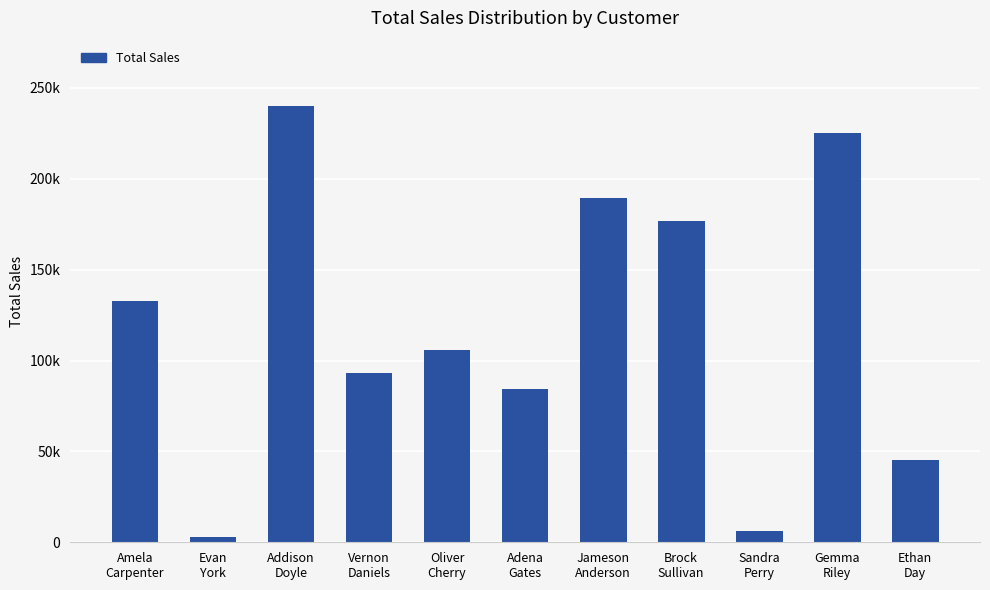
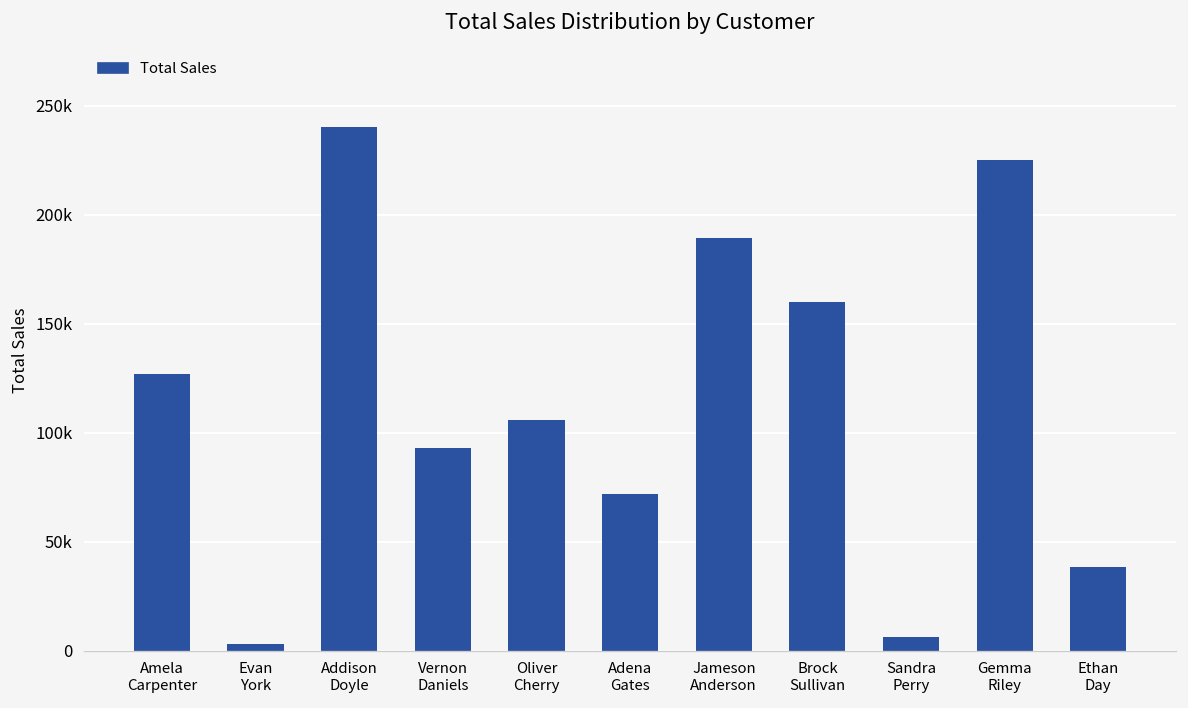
  {
-   "Amela Carpenter": 133000,
+   "Amela Carpenter": 127000,
    "Evan York": 3000,
    "Addison Doyle": 240000,
    "Vernon Daniels": 93000,
    "Oliver Cherry": 106000,
-   "Adena Gates": 84000,
+   "Adena Gates": 72000,
    "Jameson Anderson": 189000,
-   "Brock Sullivan": 177000,
+   "Brock Sullivan": 160000,
    "Sandra Perry": 6000,
    "Gemma Riley": 225000,
-   "Ethan Day": 45000
+   "Ethan Day": 39000
  }
